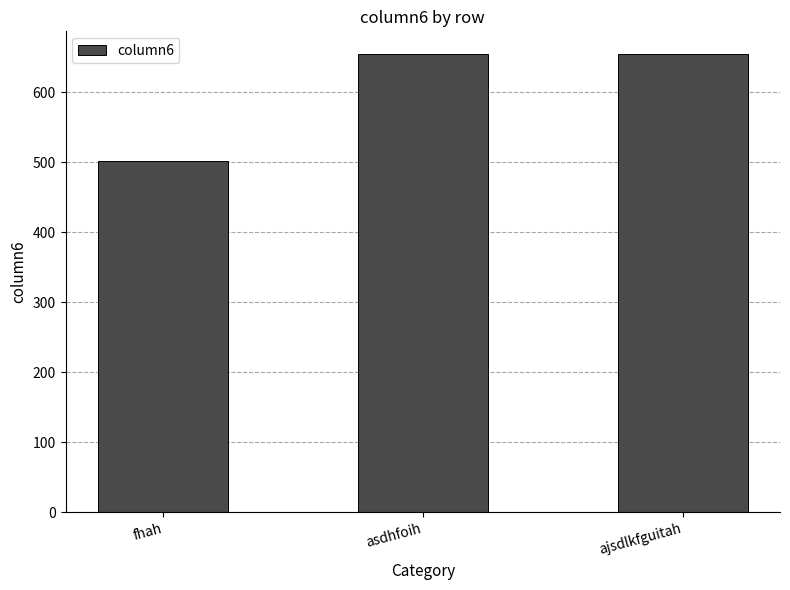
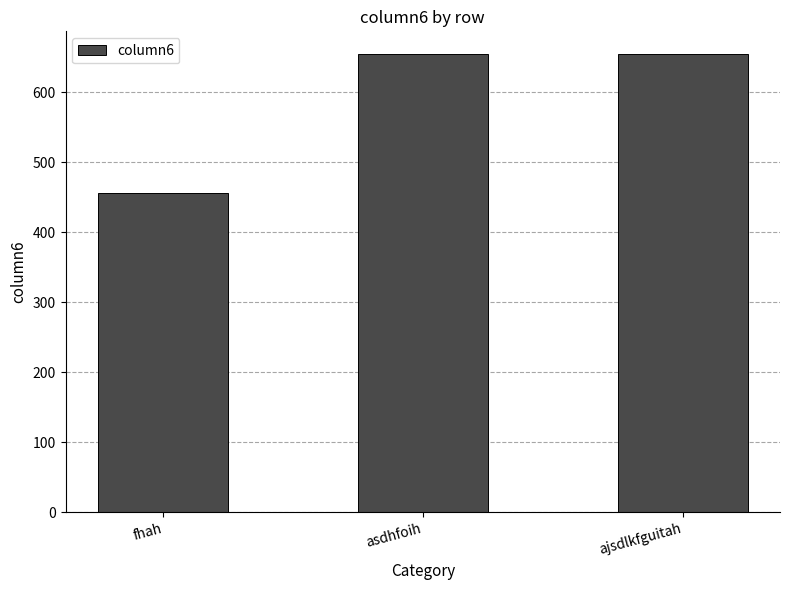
  {
-   "fhah": 500,
+   "fhah": 460,
    "asdhfoih": 650,
    "ajsdlkfguitah": 650
  }
